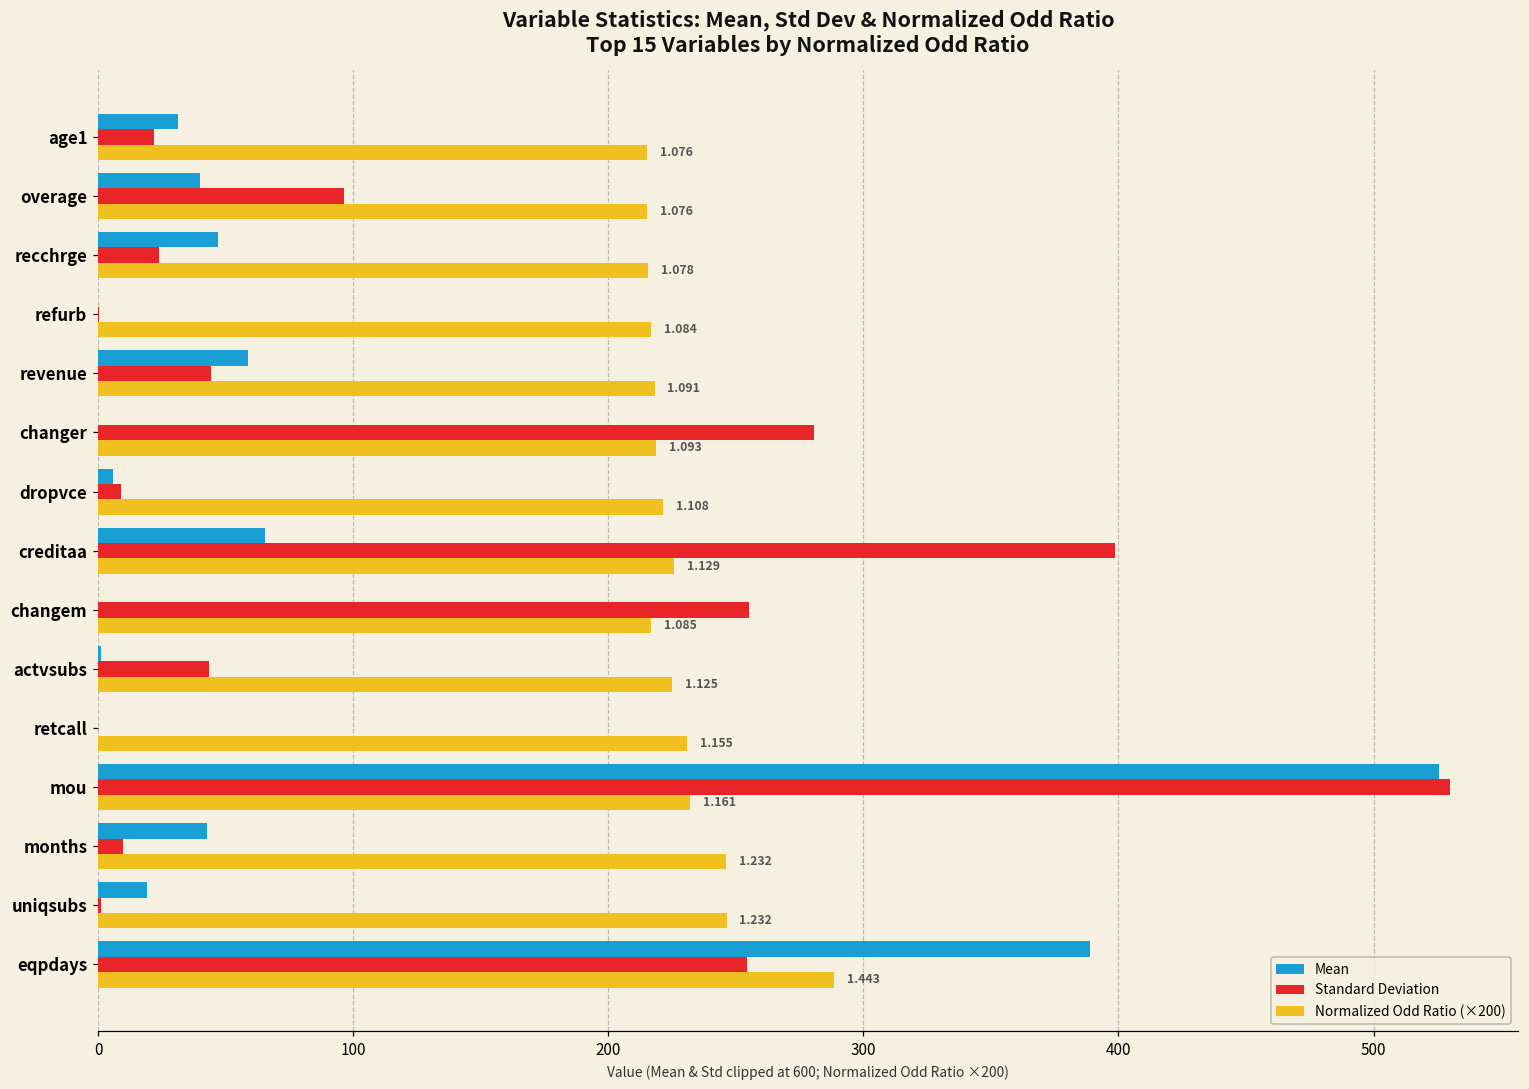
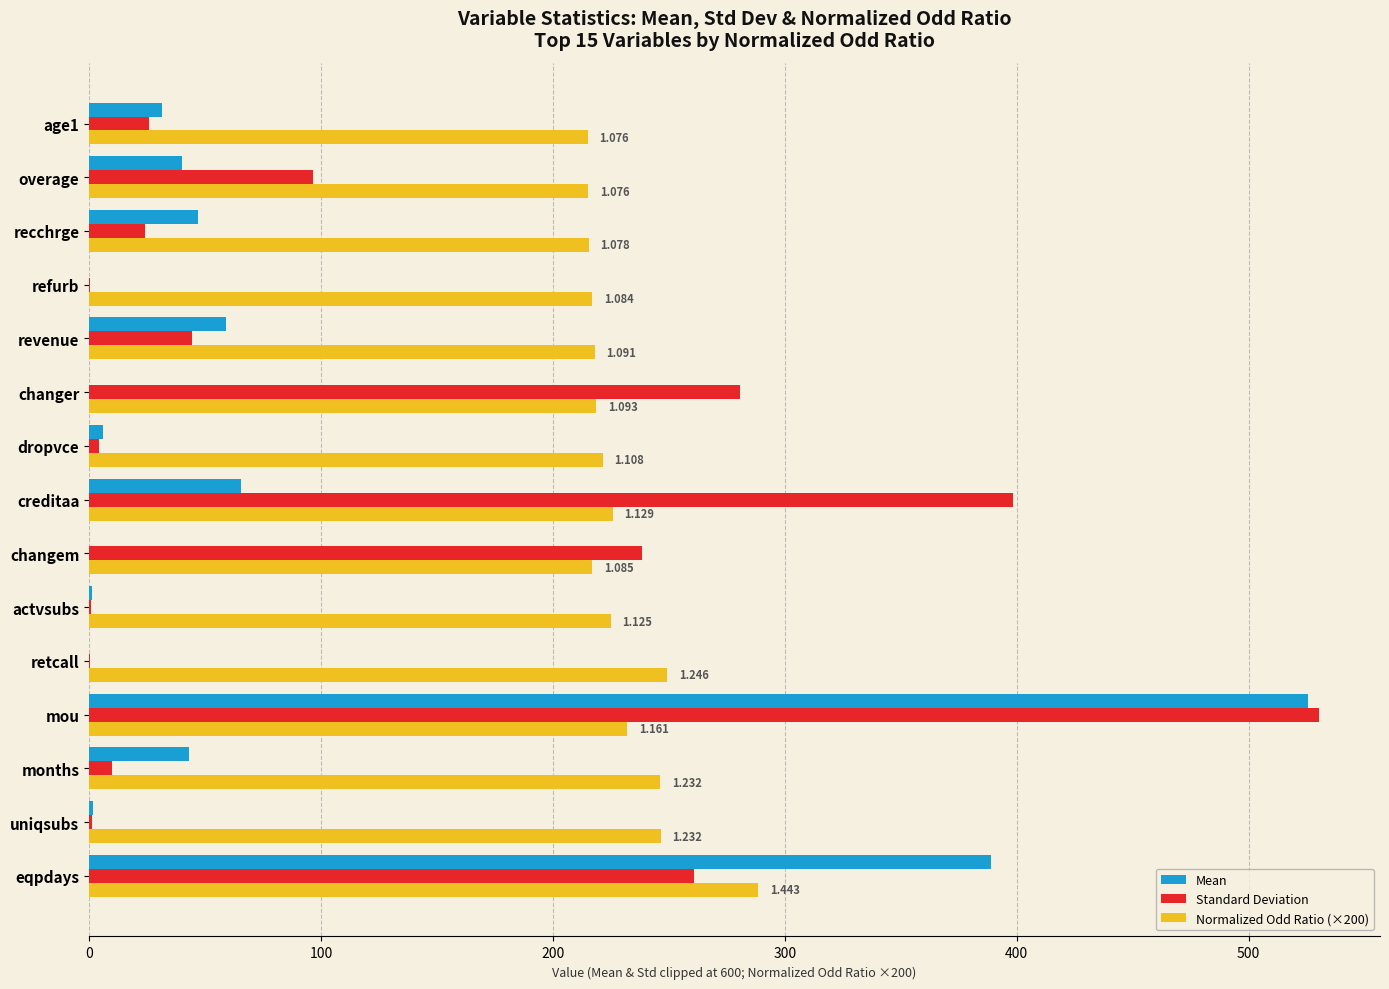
  {
    "Mean": {
      "age1": 31,
      "overage": 40,
      "recchrge": 47,
      "revenue": 59,
      "changer": 0,
      "dropvce": 6,
      "creditaa": 65,
      "changem": 0,
      "actvsubs": 1,
      "mou": 526,
      "months": 43,
-     "uniqsubs": 19,
+     "uniqsubs": 2,
      "eqpdays": 389
    },
    "Standard Deviation": {
-     "age1": 22,
+     "age1": 26,
      "overage": 96,
      "recchrge": 24,
      "revenue": 44,
      "changer": 281,
-     "dropvce": 9,
+     "dropvce": 4,
      "creditaa": 399,
-     "changem": 255,
-     "actvsubs": 44,
+     "changem": 238,
+     "actvsubs": 1,
      "mou": 530,
      "months": 10,
      "uniqsubs": 1,
-     "eqpdays": 254
+     "eqpdays": 261
    },
    "Normalized Odd Ratio (×200)": {
-     "retcall": 1.155
+     "retcall": 1.246
    }
  }
